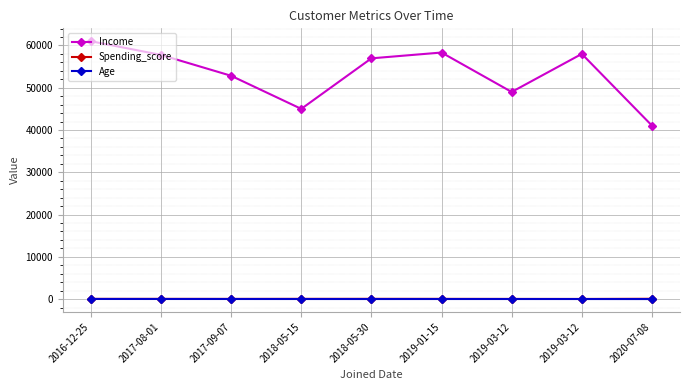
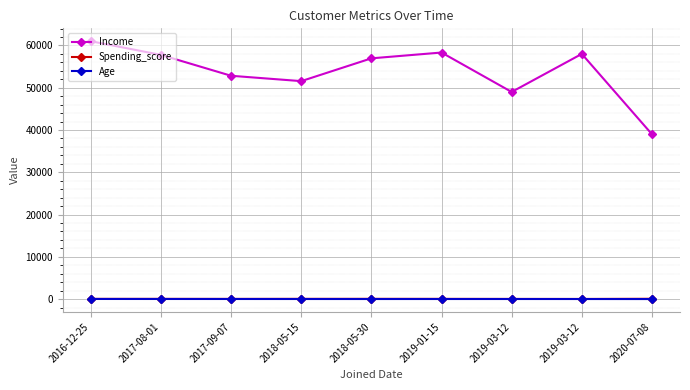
  {
    "Income": {
      "2017-09-07": 53000,
-     "2018-05-15": 45000,
+     "2018-05-15": 52000,
      "2018-05-30": 57000,
      "2019-01-15": 58000,
-     "2020-07-08": 41000
+     "2020-07-08": 39000
    },
    "Age": {
      "2016-12-25": 0,
      "2017-08-01": 0,
      "2017-09-07": 0,
      "2018-05-15": 0,
      "2018-05-30": 0,
      "2019-01-15": 0,
      "2020-07-08": 0
    }
  }
